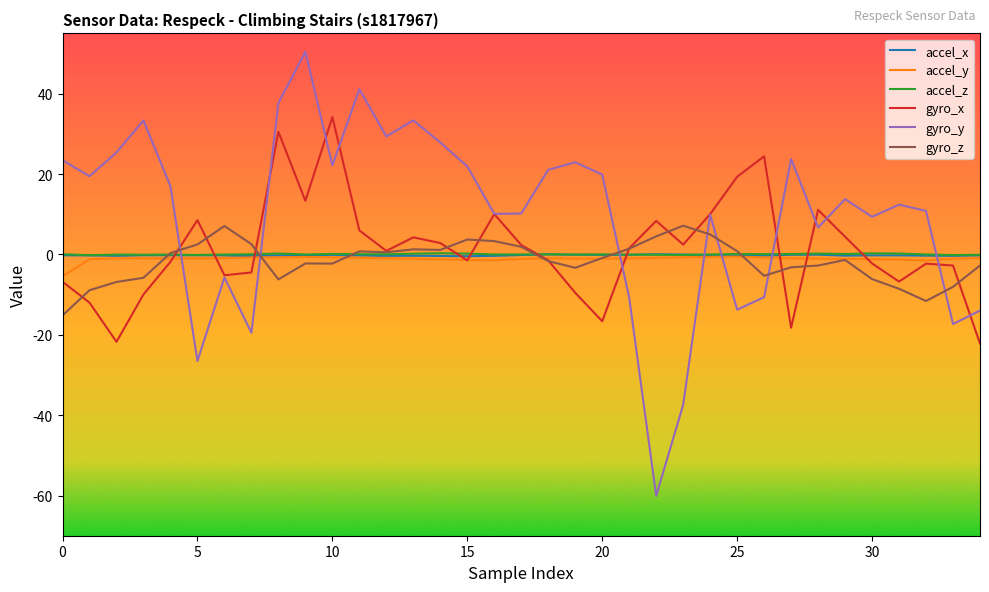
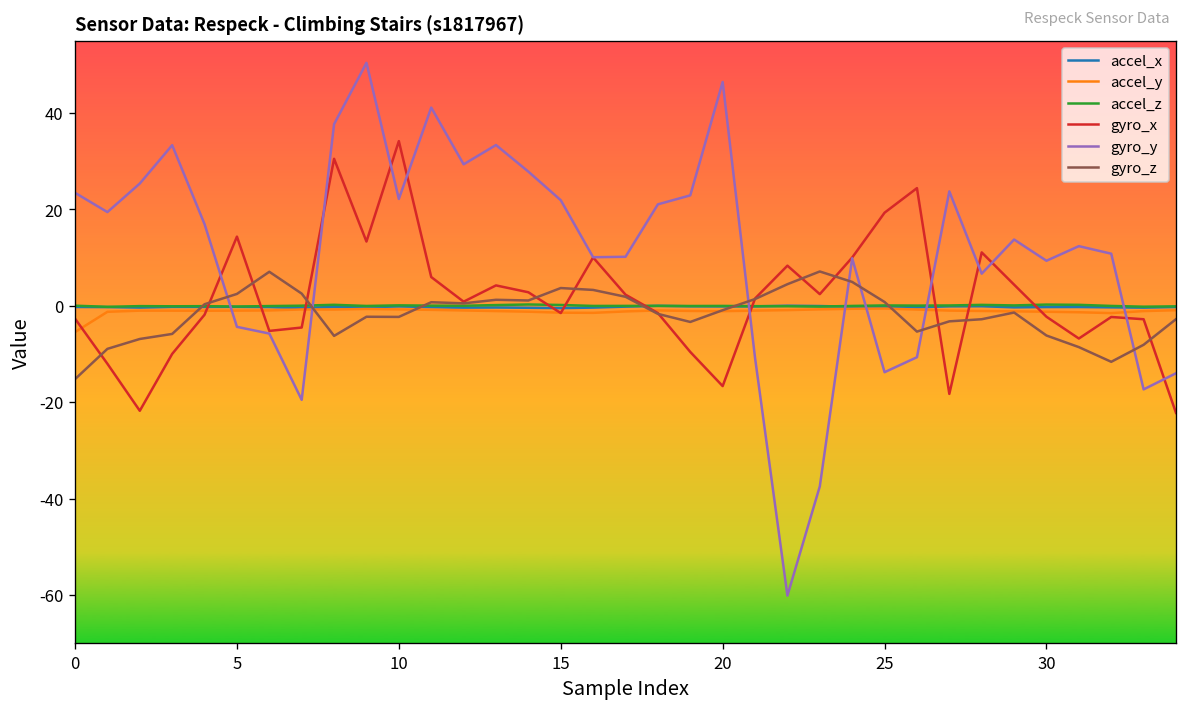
  {
    "accel_x": {
      "15": 0
    },
    "accel_y": {
      "0": -5,
      "5": -1,
      "30": -1
    },
    "accel_z": {
      "15": 0
    },
    "gyro_x": {
-     "0": -7,
-     "5": 9,
+     "0": -3,
+     "5": 14,
      "10": 34,
      "20": -17,
      "25": 19,
      "30": -2
    },
    "gyro_y": {
      "0": 23,
-     "5": -27,
+     "5": -4,
      "10": 22,
      "15": 22,
-     "20": 20,
+     "20": 46,
      "25": -14,
      "30": 9
    },
    "gyro_z": {
      "0": -15,
      "5": 2,
      "10": -2,
      "15": 4,
      "25": 1,
      "30": -6
    }
  }
